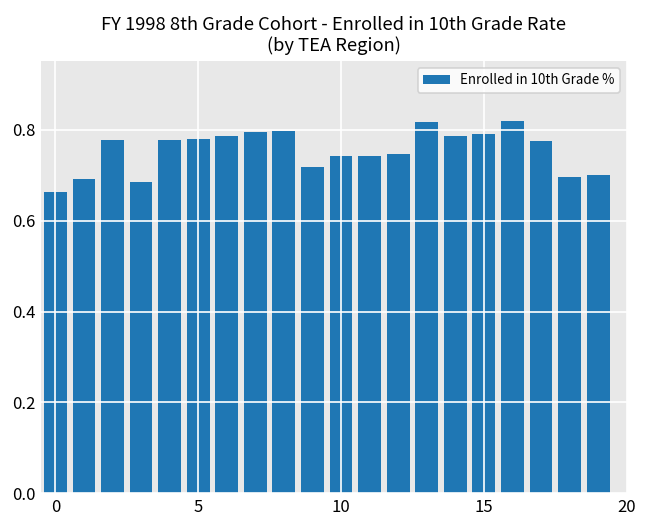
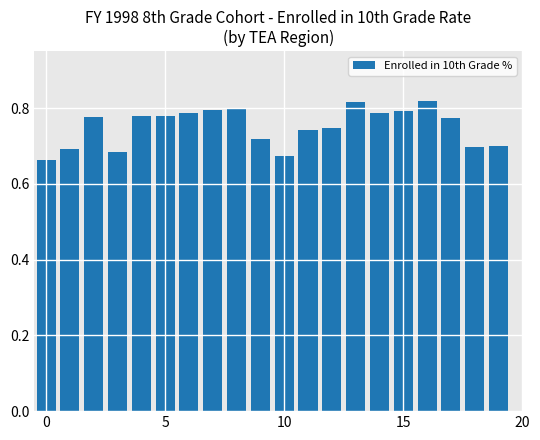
  {
    "0": 0.66,
    "5": 0.78,
-   "10": 0.74,
+   "10": 0.67,
    "15": 0.79
  }
